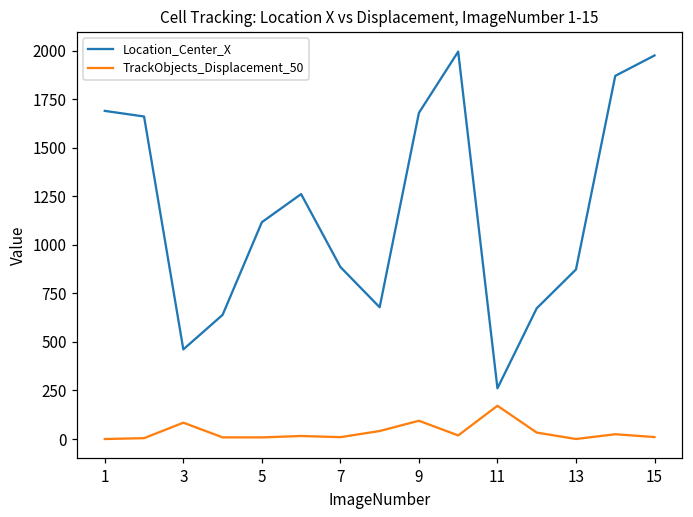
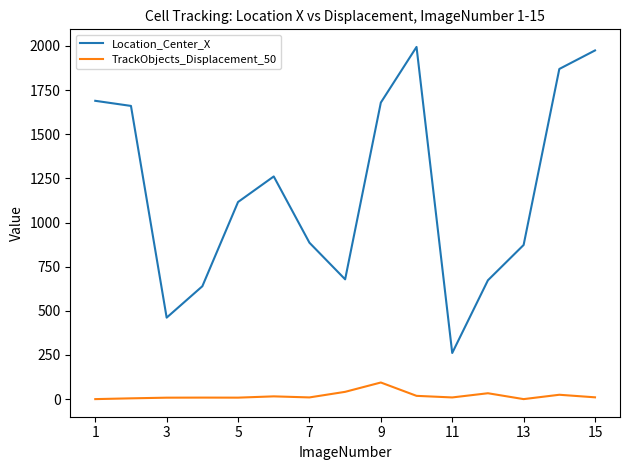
  {
    "Location_Center_X": {
      "1": 1690,
      "3": 460,
      "5": 1120,
      "7": 890,
      "9": 1680,
      "11": 260,
      "13": 870,
      "15": 1970
    },
    "TrackObjects_Displacement_50": {
      "1": 0,
-     "3": 80,
+     "3": 10,
      "5": 10,
      "7": 10,
      "9": 90,
-     "11": 170,
+     "11": 10,
      "13": 0,
      "15": 10
    }
  }
